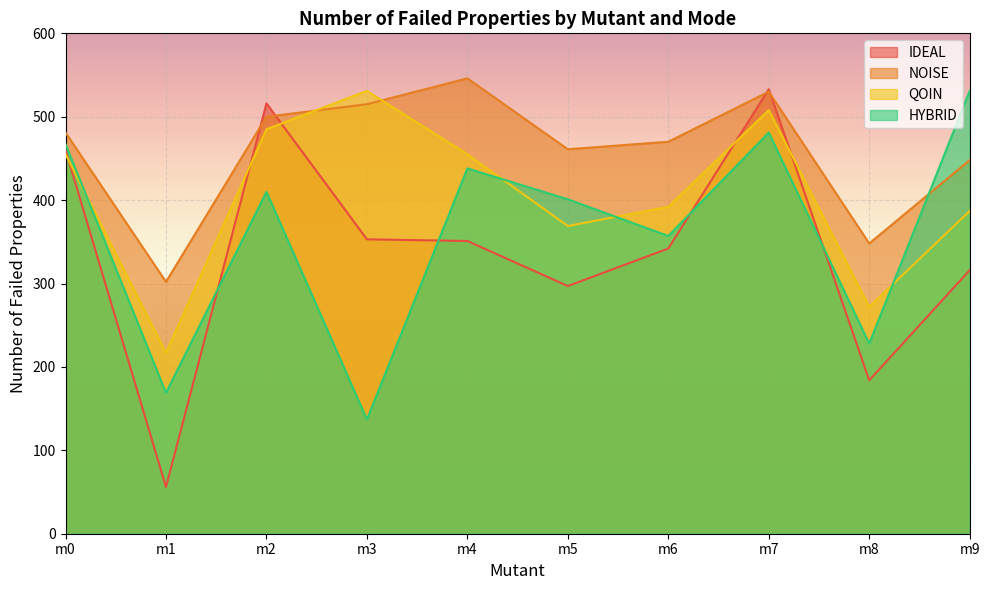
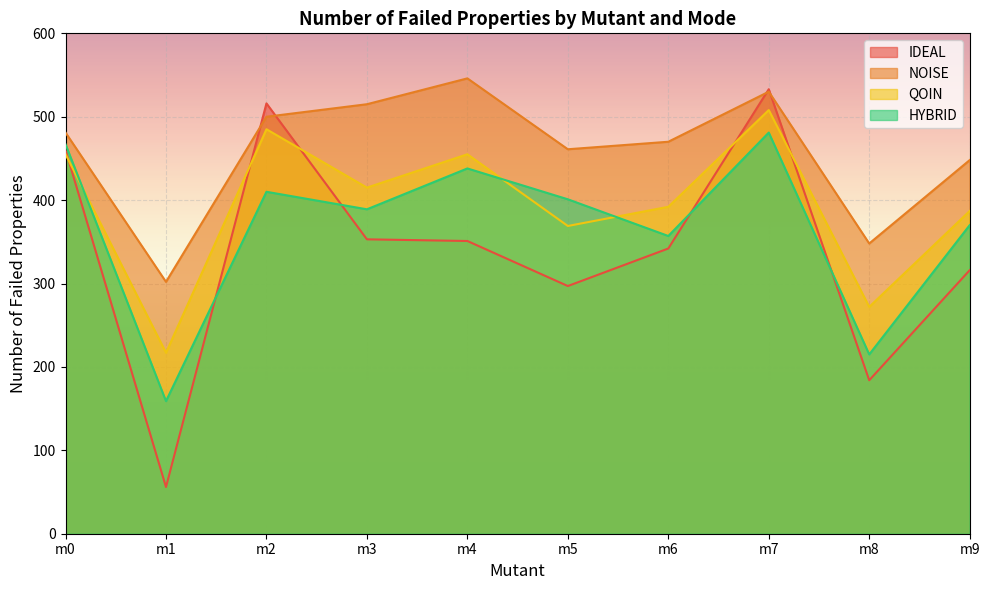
  {
    "QOIN": {
      "m0": 460,
      "m1": 220,
      "m2": 490,
-     "m3": 530,
+     "m3": 420,
      "m4": 460,
      "m5": 370,
      "m6": 390,
      "m7": 510,
      "m8": 270,
      "m9": 390
    },
    "HYBRID": {
      "m0": 470,
-     "m1": 170,
+     "m1": 160,
      "m2": 410,
-     "m3": 140,
+     "m3": 390,
      "m4": 440,
      "m5": 400,
      "m6": 360,
      "m7": 480,
-     "m8": 230,
-     "m9": 530
+     "m8": 220,
+     "m9": 370
    }
  }
